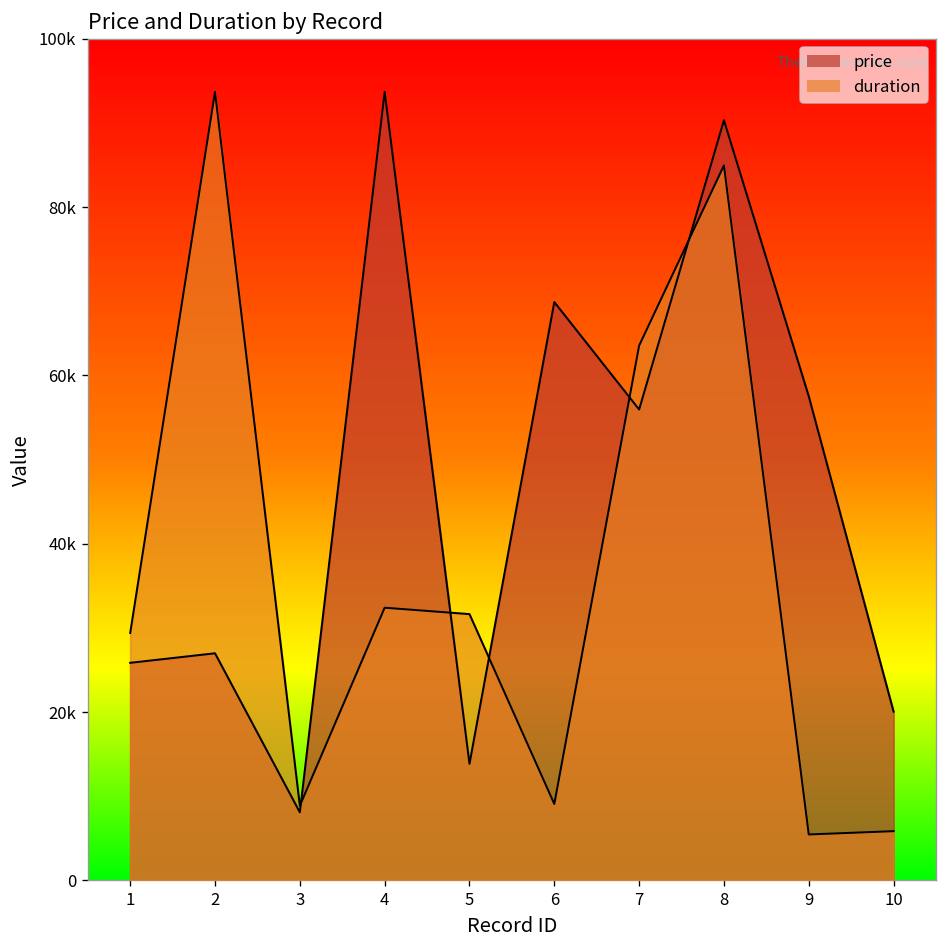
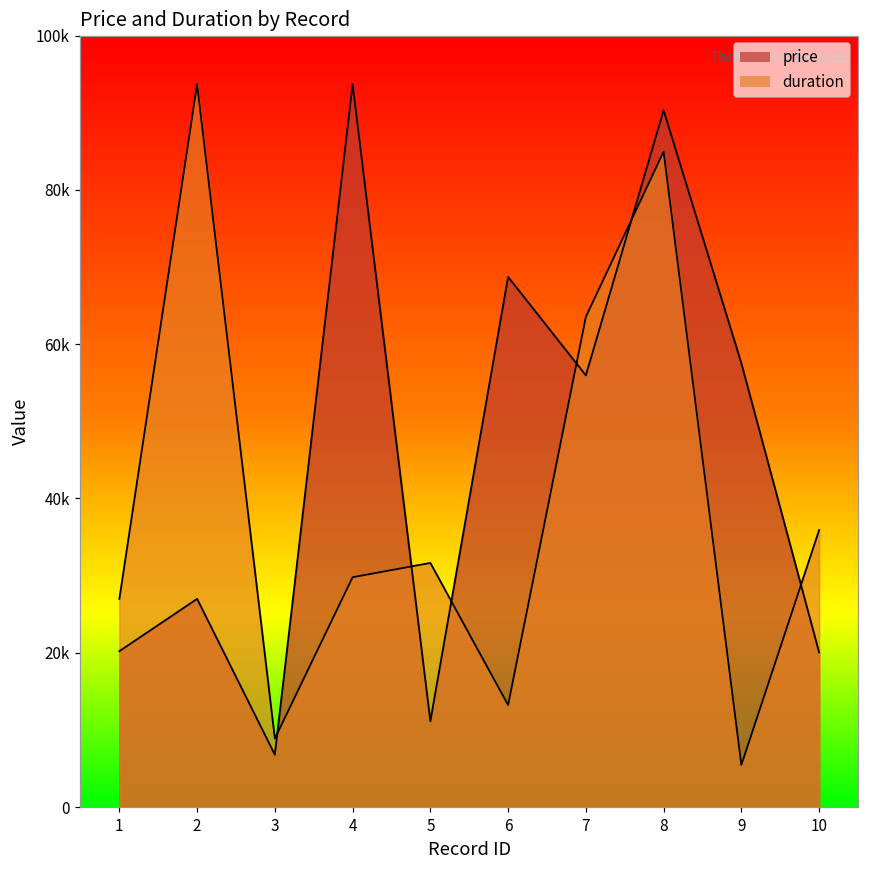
  {
    "price": {
-     "1": 26000,
+     "1": 20000,
      "2": 27000,
-     "3": 8000,
+     "3": 7000,
      "4": 94000,
-     "5": 14000,
+     "5": 11000,
      "6": 69000,
      "7": 56000,
      "8": 90000,
      "9": 58000,
      "10": 20000
    },
    "duration": {
-     "1": 29000,
+     "1": 27000,
      "2": 94000,
      "3": 9000,
-     "4": 32000,
+     "4": 30000,
      "5": 32000,
-     "6": 9000,
+     "6": 13000,
      "7": 64000,
      "8": 85000,
      "9": 5000,
-     "10": 6000
+     "10": 36000
    }
  }
